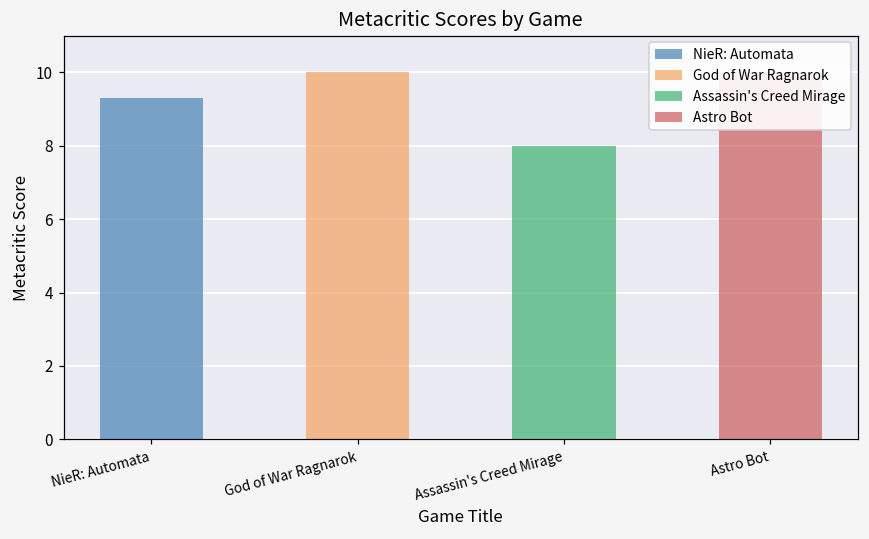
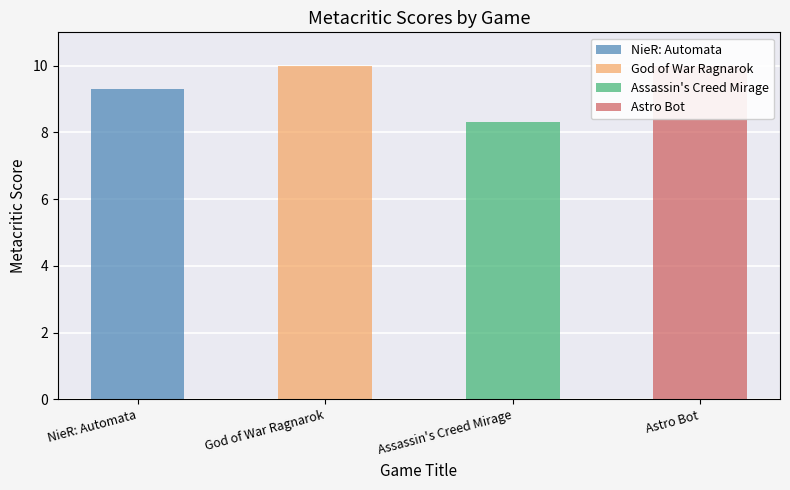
  {
    "NieR: Automata": 9.3,
    "God of War Ragnarok": 10.0,
-   "Assassin's Creed Mirage": 8.0
+   "Assassin's Creed Mirage": 8.3
  }
